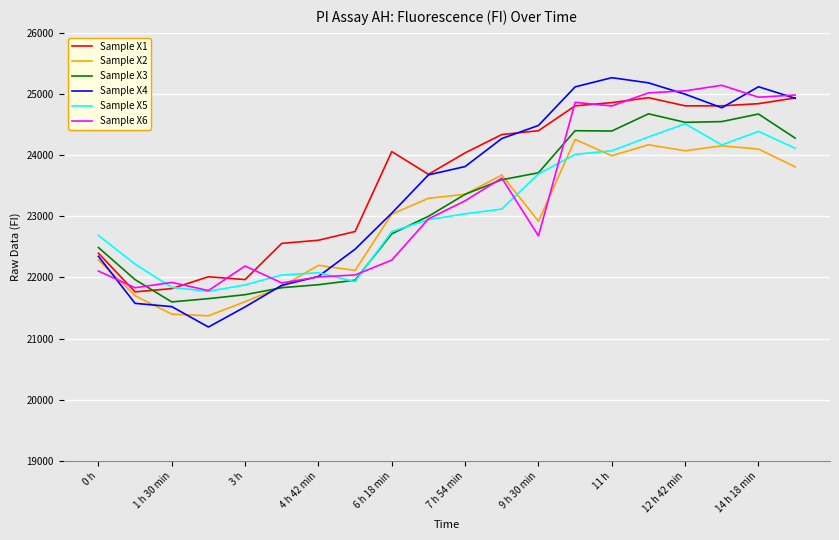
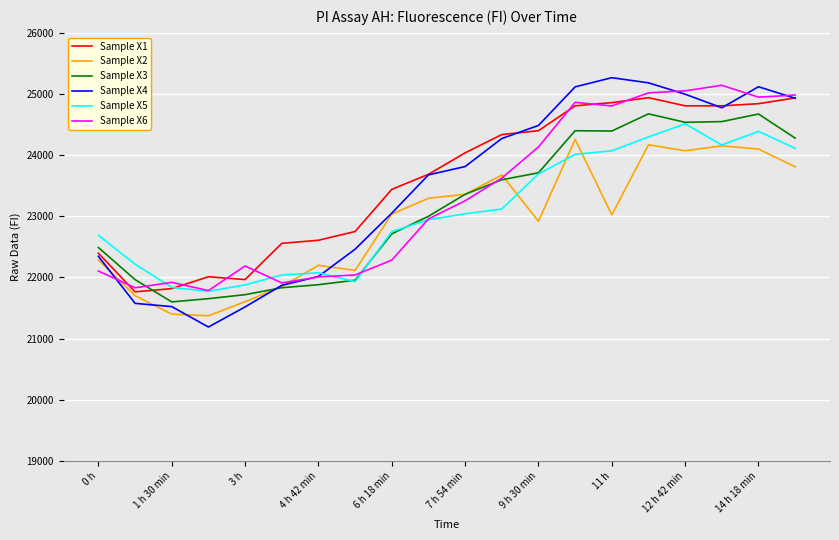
  {
    "Sample X1": {
      "0 h": 22400,
      "3 h": 22000,
      "4 h 42 min": 22600,
-     "6 h 18 min": 24100,
+     "6 h 18 min": 23400,
      "7 h 54 min": 24000,
      "9 h 30 min": 24400,
      "11 h": 24900,
      "12 h 42 min": 24800,
      "14 h 18 min": 24800
    },
    "Sample X2": {
      "0 h": 22300,
      "1 h 30 min": 21400,
      "3 h": 21600,
      "4 h 42 min": 22200,
      "9 h 30 min": 22900,
-     "11 h": 24000,
+     "11 h": 23000,
      "12 h 42 min": 24100,
      "14 h 18 min": 24100
    },
    "Sample X3": {
      "0 h": 22500,
      "1 h 30 min": 21600,
      "3 h": 21700,
      "4 h 42 min": 21900,
      "11 h": 24400,
      "14 h 18 min": 24700
    },
    "Sample X4": {
      "0 h": 22300,
      "1 h 30 min": 21500,
      "3 h": 21500,
      "7 h 54 min": 23800,
      "9 h 30 min": 24500,
      "11 h": 25300,
      "12 h 42 min": 25000,
      "14 h 18 min": 25100
    },
    "Sample X5": {
      "0 h": 22700,
      "3 h": 21900,
      "4 h 42 min": 22100,
      "7 h 54 min": 23000,
      "11 h": 24100,
      "14 h 18 min": 24400
    },
    "Sample X6": {
      "0 h": 22100,
      "1 h 30 min": 21900,
      "3 h": 22200,
      "6 h 18 min": 22300,
      "7 h 54 min": 23300,
-     "9 h 30 min": 22700,
+     "9 h 30 min": 24100,
      "11 h": 24800,
      "12 h 42 min": 25100,
      "14 h 18 min": 24900
    }
  }
